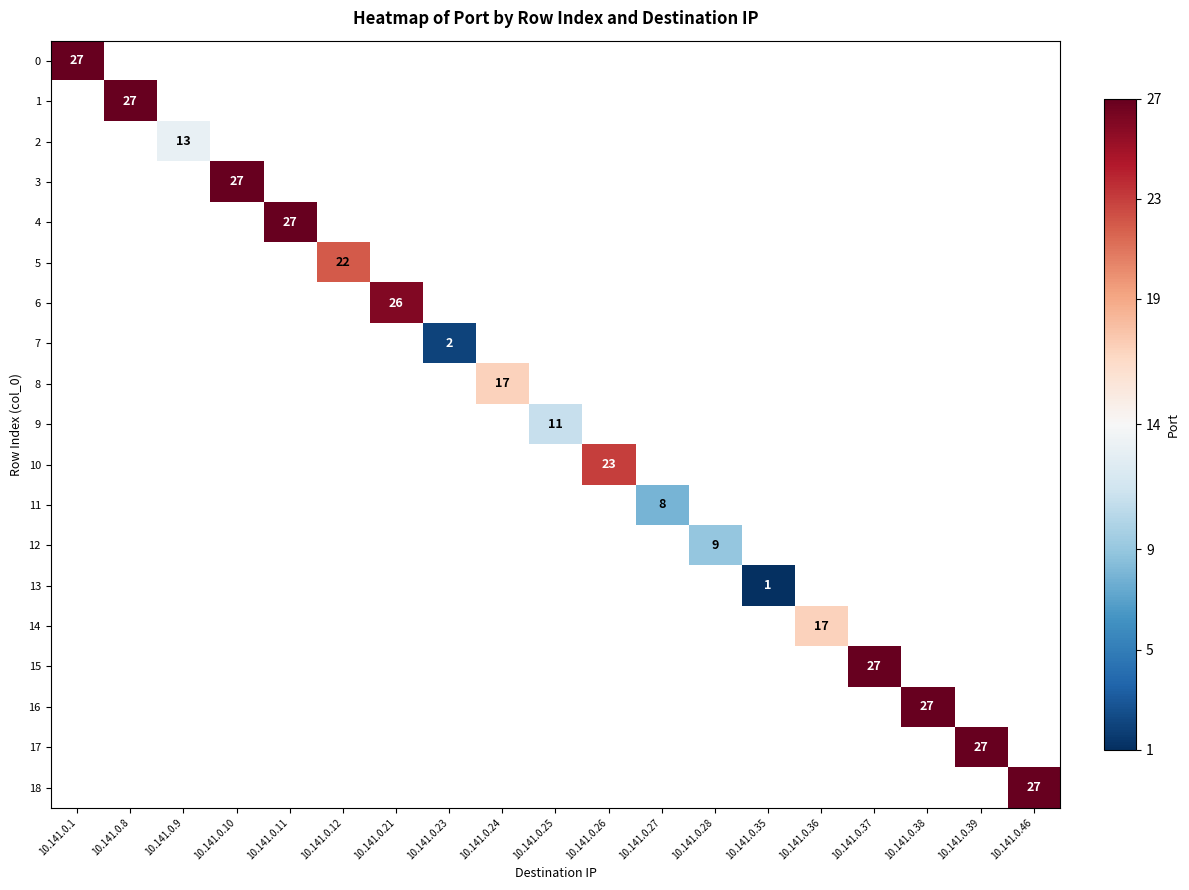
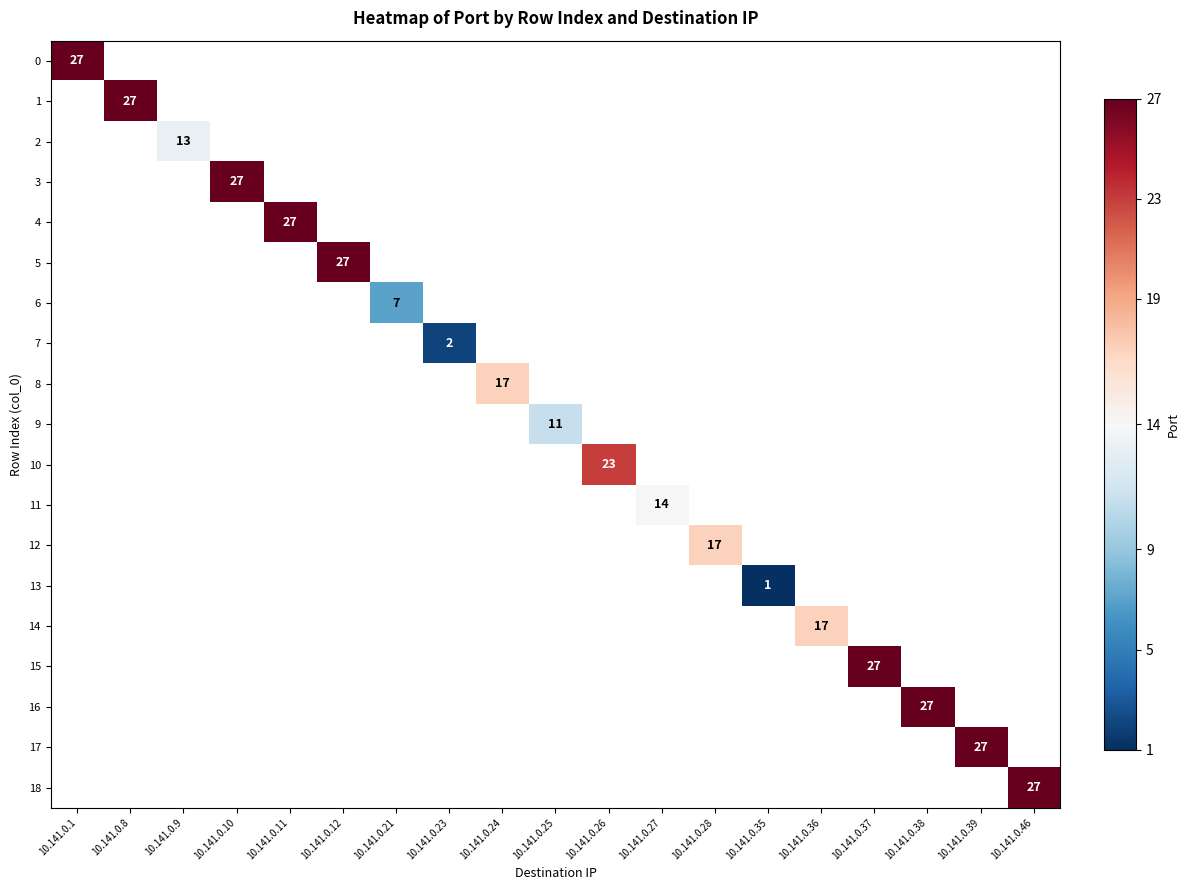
  {
    "0": {
      "10.141.0.1": 27
    },
    "1": {
      "10.141.0.8": 27
    },
    "2": {
      "10.141.0.9": 13
    },
    "3": {
      "10.141.0.10": 27
    },
    "4": {
      "10.141.0.11": 27
    },
    "5": {
-     "10.141.0.12": 22
+     "10.141.0.12": 27
    },
    "6": {
-     "10.141.0.21": 26
+     "10.141.0.21": 7
    },
    "7": {
      "10.141.0.23": 2
    },
    "8": {
      "10.141.0.24": 17
    },
    "9": {
      "10.141.0.25": 11
    },
    "10": {
      "10.141.0.26": 23
    },
    "11": {
-     "10.141.0.27": 8
+     "10.141.0.27": 14
    },
    "12": {
-     "10.141.0.28": 9
+     "10.141.0.28": 17
    },
    "13": {
      "10.141.0.35": 1
    },
    "14": {
      "10.141.0.36": 17
    },
    "15": {
      "10.141.0.37": 27
    },
    "16": {
      "10.141.0.38": 27
    },
    "17": {
      "10.141.0.39": 27
    },
    "18": {
      "10.141.0.46": 27
    }
  }
